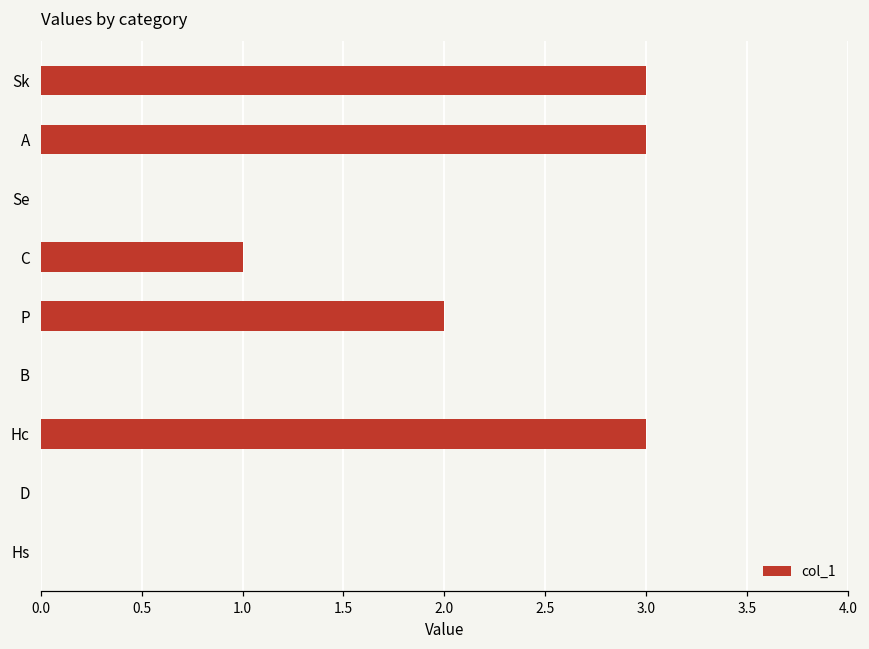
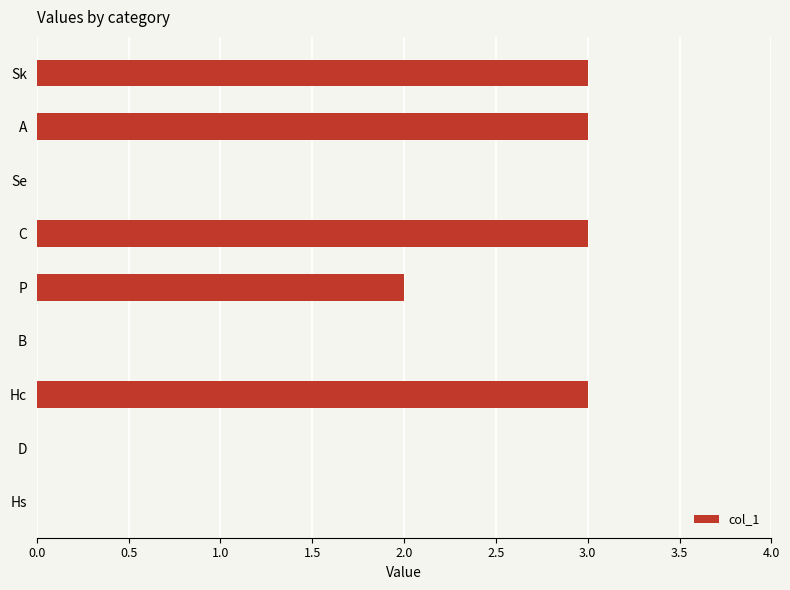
  {
    "Sk": 3,
    "A": 3,
    "Se": 0,
-   "C": 1,
+   "C": 3,
    "P": 2,
    "B": 0,
    "Hc": 3,
    "D": 0,
    "Hs": 0
  }
